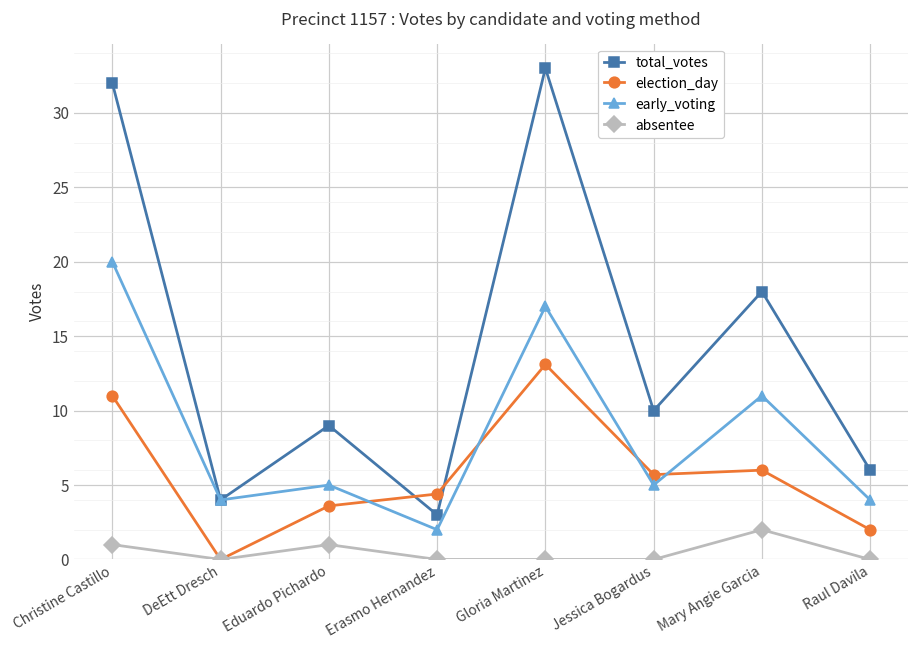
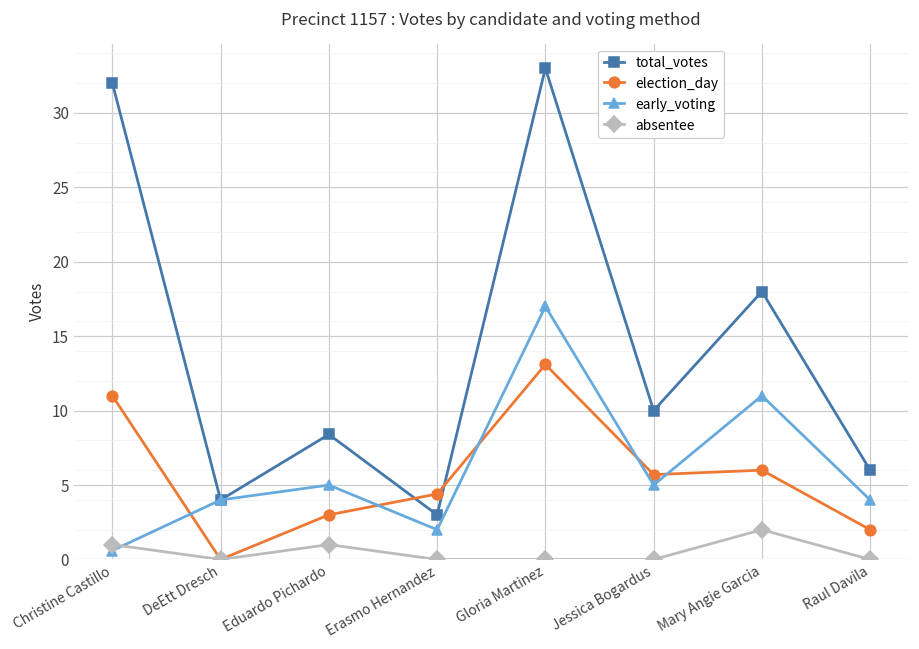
  {
    "total_votes": {
      "Christine Castillo": 32.0,
-     "Eduardo Pichardo": 9.0,
+     "Eduardo Pichardo": 8.4,
      "Erasmo Hernandez": 3.0,
      "Gloria Martinez": 33.0,
      "Jessica Bogardus": 10.0,
      "Mary Angie Garcia": 18.0,
      "Raul Davila": 6.0
    },
    "election_day": {
      "Christine Castillo": 11.0,
-     "Eduardo Pichardo": 3.6,
+     "Eduardo Pichardo": 3.0,
      "Erasmo Hernandez": 4.4,
      "Gloria Martinez": 13.1,
      "Jessica Bogardus": 5.7,
      "Mary Angie Garcia": 6.0,
      "Raul Davila": 2.0
    },
    "early_voting": {
-     "Christine Castillo": 20.0,
+     "Christine Castillo": 0.6,
      "Eduardo Pichardo": 5.0,
      "Erasmo Hernandez": 2.0,
      "Gloria Martinez": 17.0,
      "Jessica Bogardus": 5.0,
      "Mary Angie Garcia": 11.0,
      "Raul Davila": 4.0
    },
    "absentee": {
      "Christine Castillo": 1.0,
      "Eduardo Pichardo": 1.0,
      "Erasmo Hernandez": 0.0,
      "Gloria Martinez": 0.0,
      "Jessica Bogardus": 0.0,
      "Mary Angie Garcia": 2.0,
      "Raul Davila": 0.0
    }
  }
